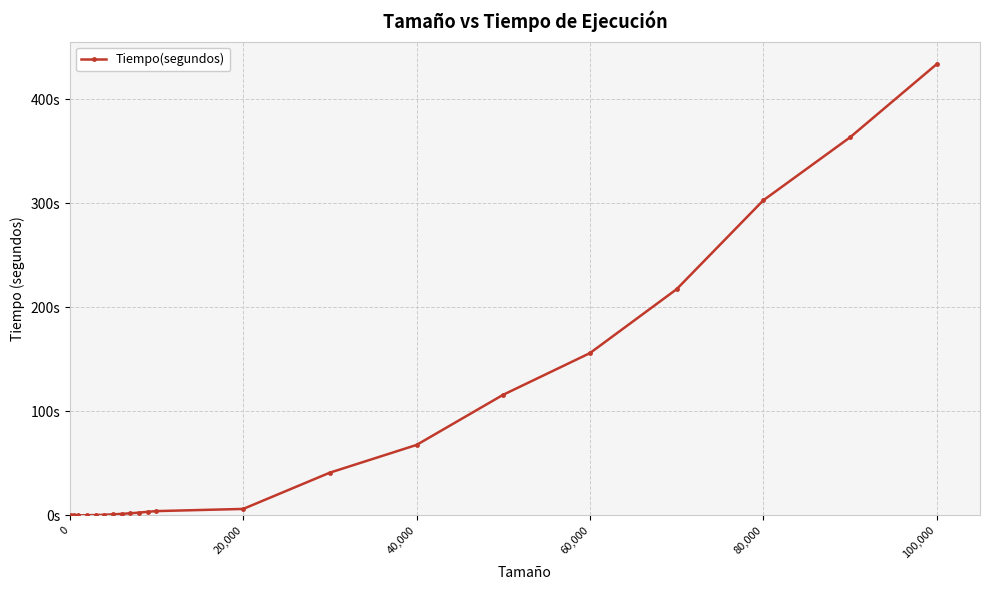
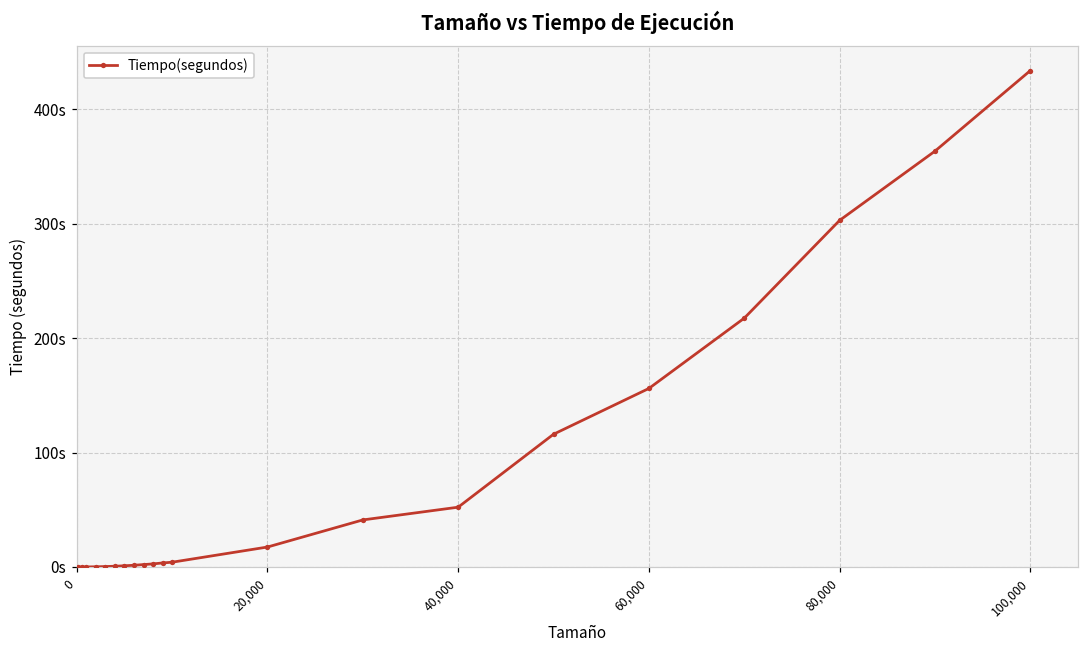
  {
-   "20,000": "6s",
-   "40,000": "68s",
+   "20,000": "17s",
+   "40,000": "52s",
    "60,000": "156s",
    "80,000": "303s",
    "100,000": "434s"
  }
